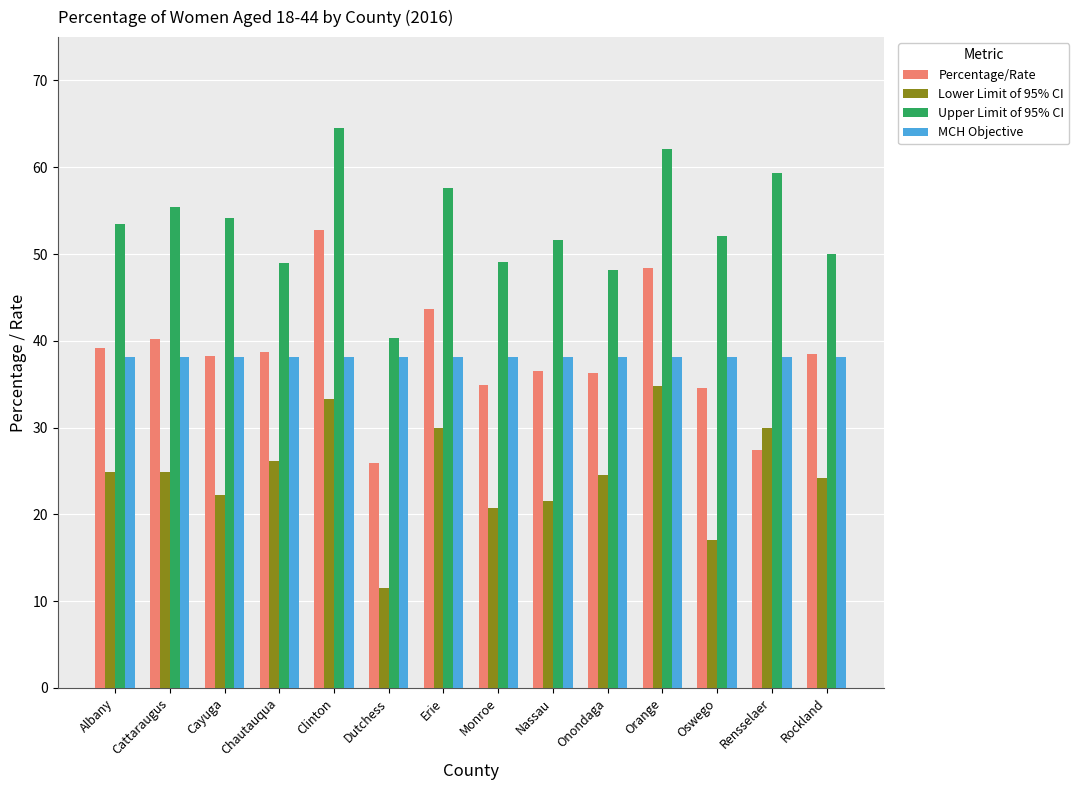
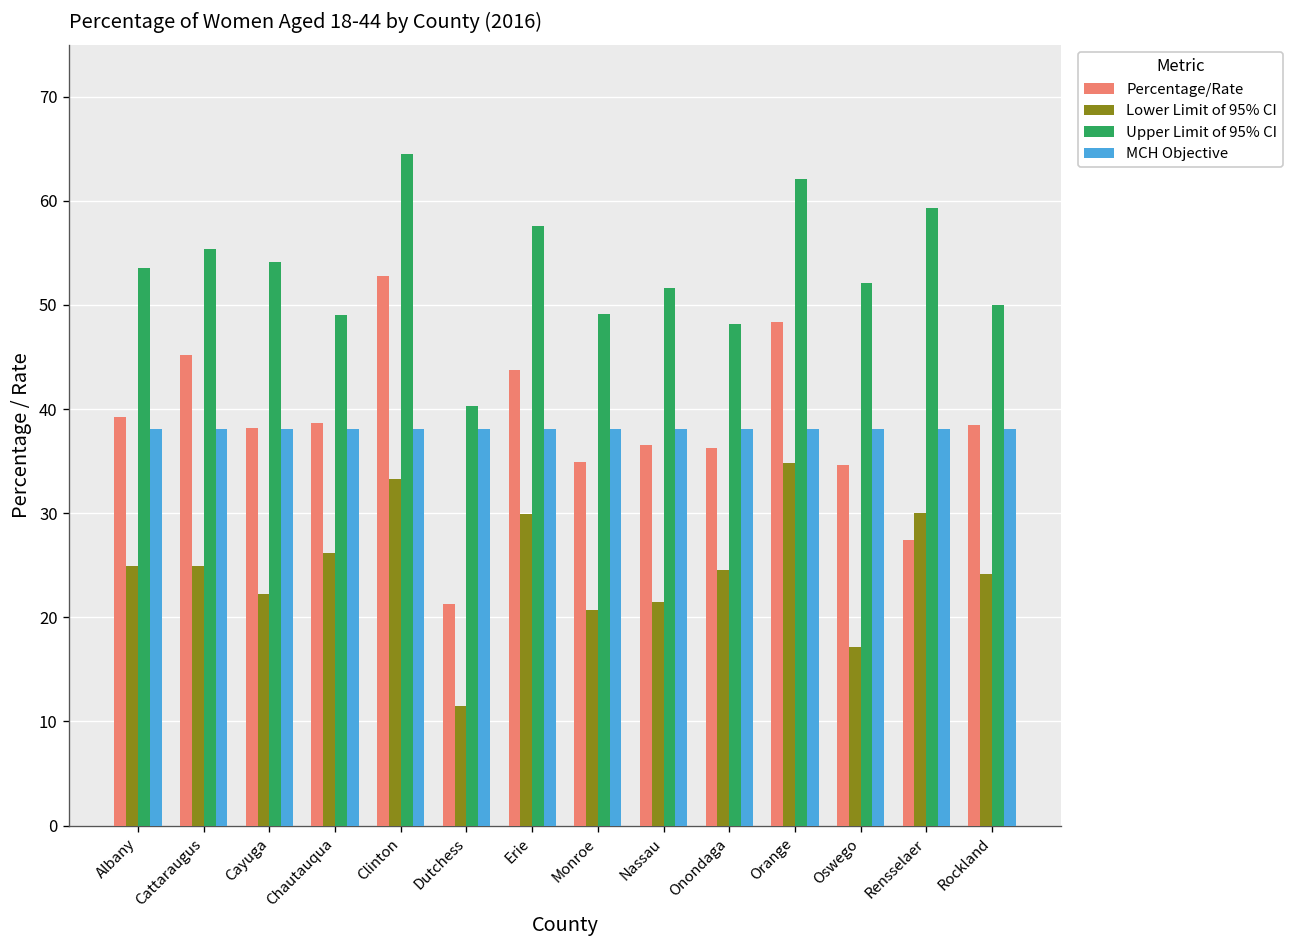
  {
    "Percentage/Rate": {
      "Albany": 39,
-     "Cattaraugus": 40,
+     "Cattaraugus": 45,
      "Cayuga": 38,
      "Chautauqua": 39,
      "Clinton": 53,
-     "Dutchess": 26,
+     "Dutchess": 21,
      "Erie": 44,
      "Monroe": 35,
      "Nassau": 37,
      "Onondaga": 36,
      "Orange": 48,
      "Oswego": 35,
      "Rensselaer": 27,
      "Rockland": 39
    },
    "Lower Limit of 95% CI": {
      "Albany": 25,
      "Cattaraugus": 25,
      "Cayuga": 22,
      "Chautauqua": 26,
      "Clinton": 33,
      "Dutchess": 12,
      "Erie": 30,
      "Monroe": 21,
      "Nassau": 22,
      "Onondaga": 25,
      "Orange": 35,
      "Oswego": 17,
      "Rensselaer": 30,
      "Rockland": 24
    },
    "Upper Limit of 95% CI": {
      "Albany": 54,
      "Cattaraugus": 55,
      "Cayuga": 54,
      "Chautauqua": 49,
      "Clinton": 65,
      "Dutchess": 40,
      "Erie": 58,
      "Monroe": 49,
      "Nassau": 52,
      "Onondaga": 48,
      "Orange": 62,
      "Oswego": 52,
      "Rensselaer": 59,
      "Rockland": 50
    },
    "MCH Objective": {
      "Albany": 38,
      "Cattaraugus": 38,
      "Cayuga": 38,
      "Chautauqua": 38,
      "Clinton": 38,
      "Dutchess": 38,
      "Erie": 38,
      "Monroe": 38,
      "Nassau": 38,
      "Onondaga": 38,
      "Orange": 38,
      "Oswego": 38,
      "Rensselaer": 38,
      "Rockland": 38
    }
  }
